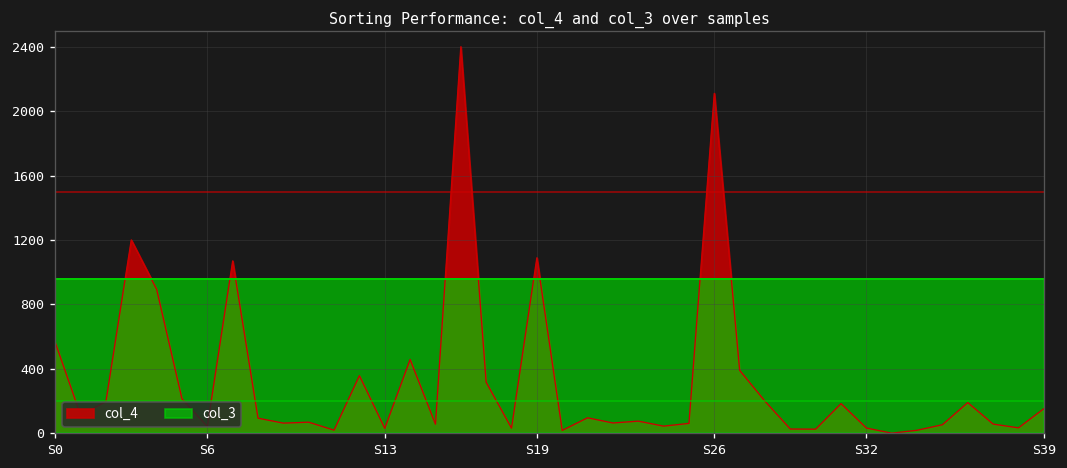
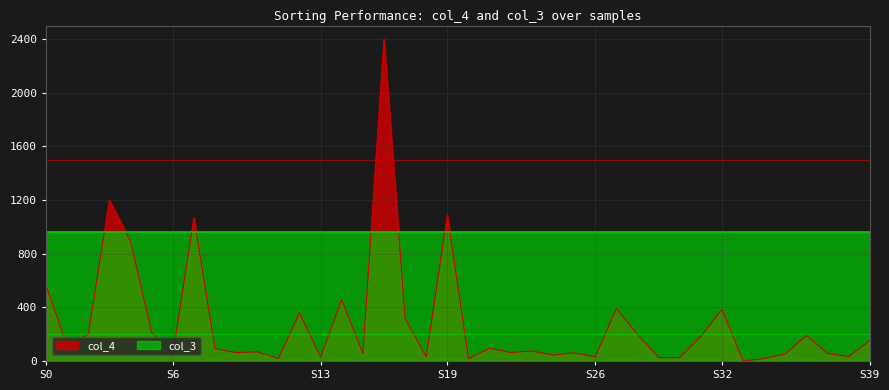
  {
    "col_4": {
      "S0": 560,
      "S13": 30,
      "S19": 1090,
-     "S26": 2110,
-     "S32": 30,
+     "S26": 30,
+     "S32": 380,
      "S39": 150
    },
    "col_3": {
      "S0": 960,
      "S6": 960,
      "S13": 960,
      "S19": 960,
      "S26": 960,
      "S32": 960,
      "S39": 960
    }
  }
